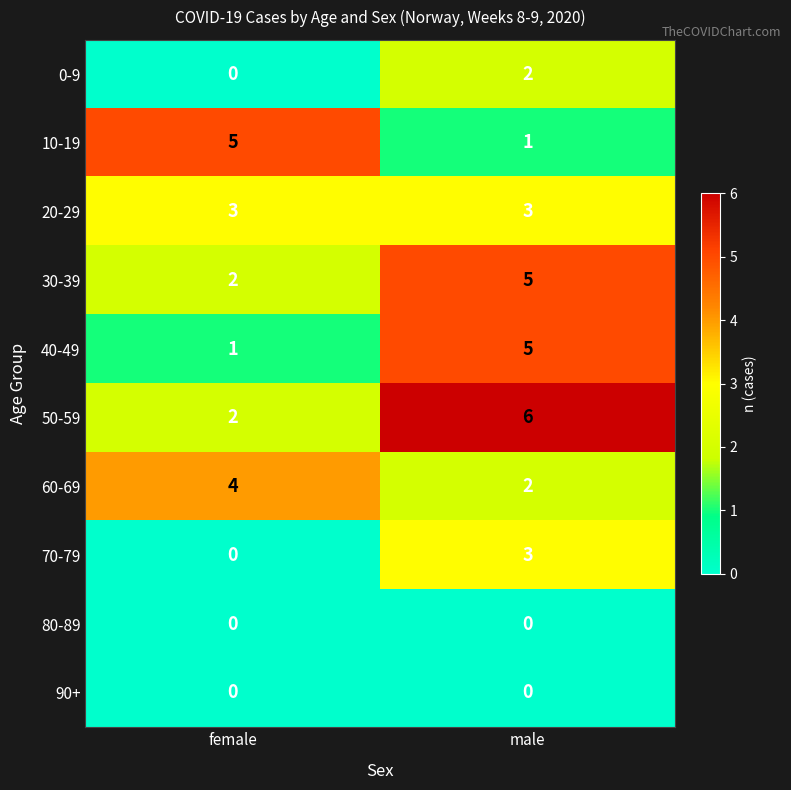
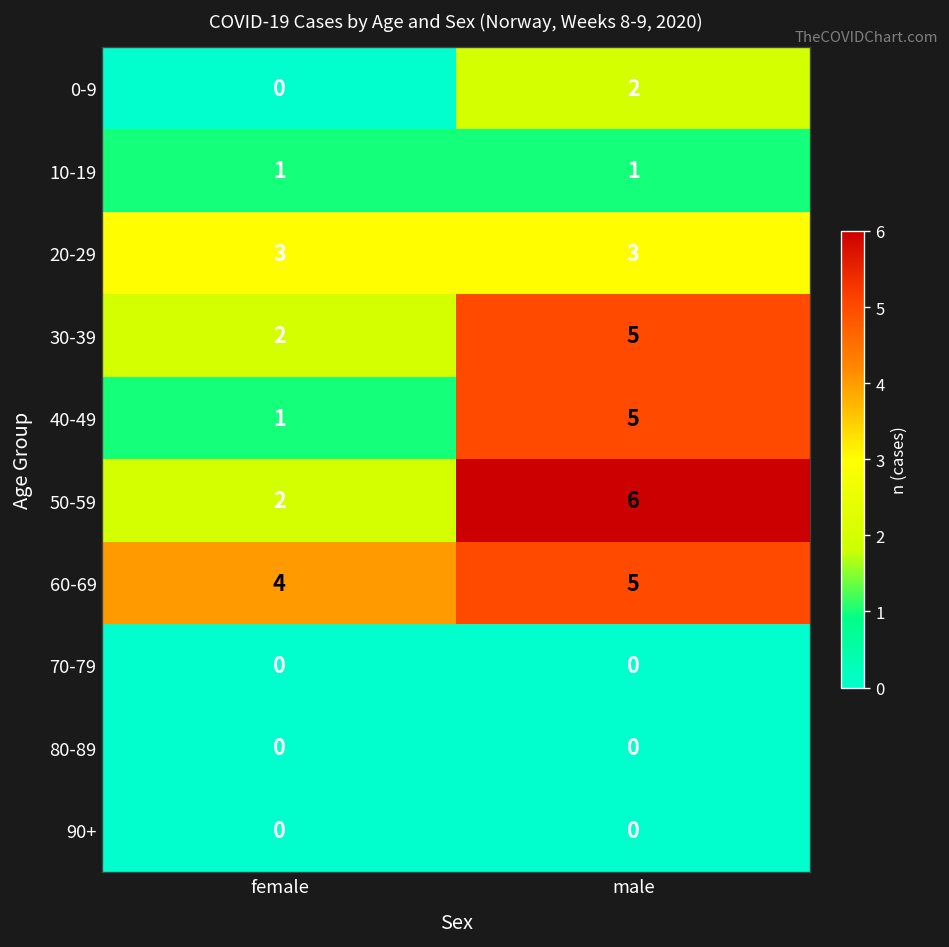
  {
    "0-9": {
      "female": 0,
      "male": 2
    },
    "10-19": {
-     "female": 5,
+     "female": 1,
      "male": 1
    },
    "20-29": {
      "female": 3,
      "male": 3
    },
    "30-39": {
      "female": 2,
      "male": 5
    },
    "40-49": {
      "female": 1,
      "male": 5
    },
    "50-59": {
      "female": 2,
      "male": 6
    },
    "60-69": {
      "female": 4,
-     "male": 2
+     "male": 5
    },
    "70-79": {
      "female": 0,
-     "male": 3
+     "male": 0
    },
    "80-89": {
      "female": 0,
      "male": 0
    },
    "90+": {
      "female": 0,
      "male": 0
    }
  }
